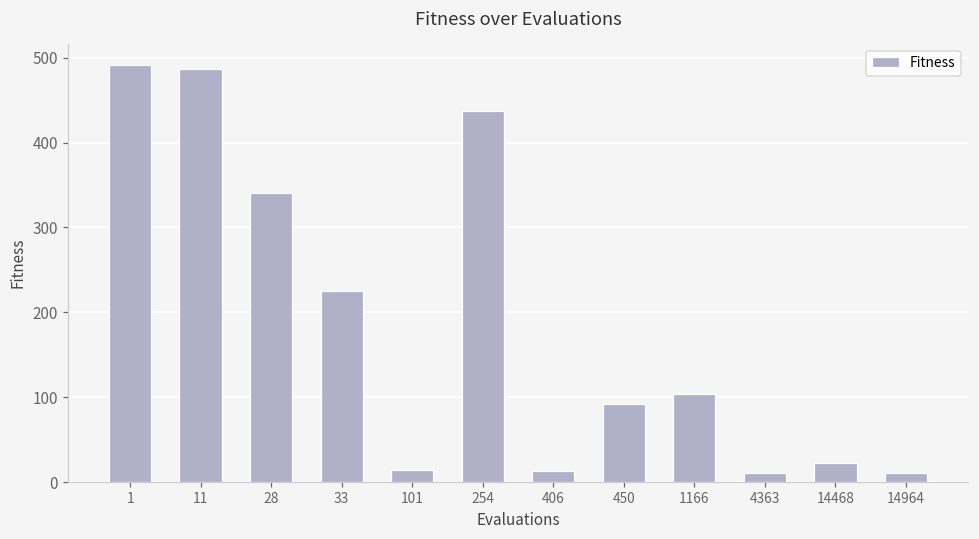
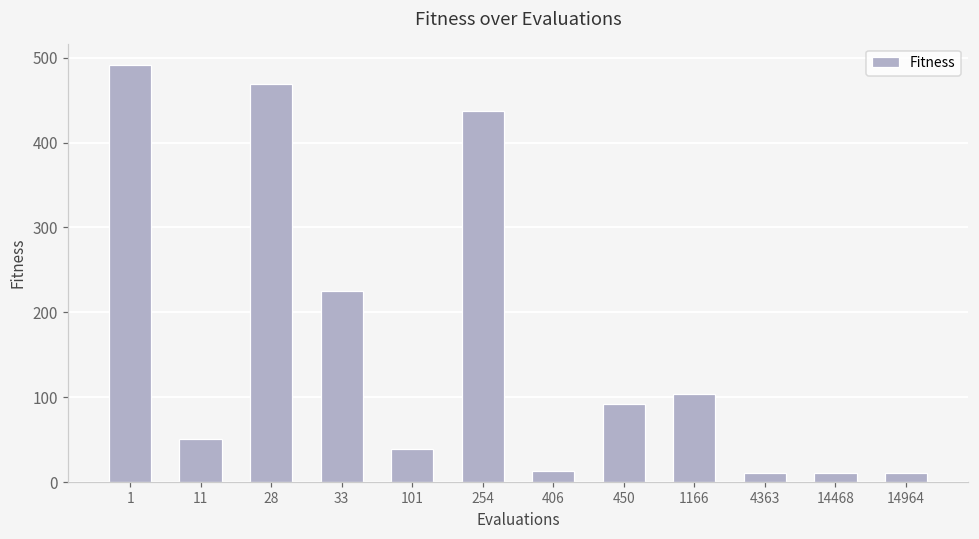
  {
    "1": 490,
-   "11": 490,
-   "28": 340,
+   "11": 50,
+   "28": 470,
    "33": 230,
-   "101": 20,
+   "101": 40,
    "254": 440,
    "406": 10,
    "450": 90,
    "1166": 100,
    "4363": 10,
-   "14468": 20,
+   "14468": 10,
    "14964": 10
  }
